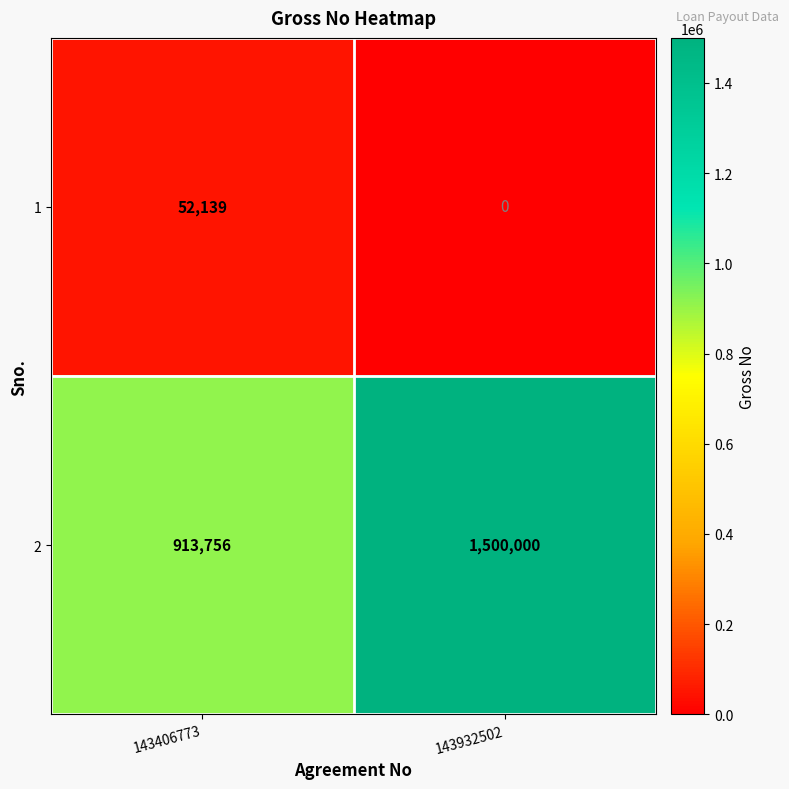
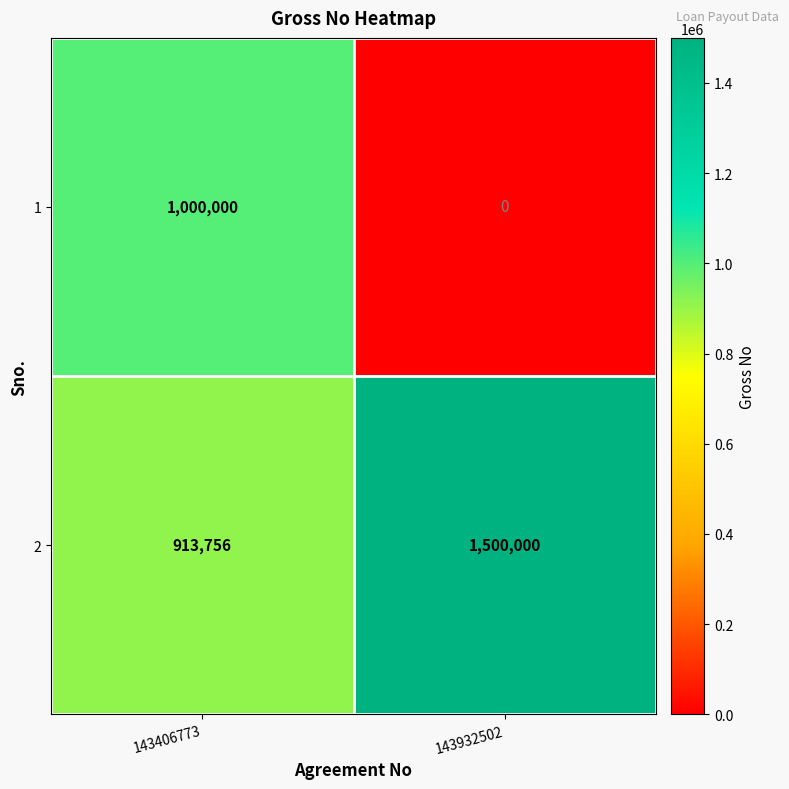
  {
    "1": {
-     "143406773": "52,139",
+     "143406773": "1,000,000",
      "143932502": "0"
    },
    "2": {
      "143406773": "913,756",
      "143932502": "1,500,000"
    }
  }
